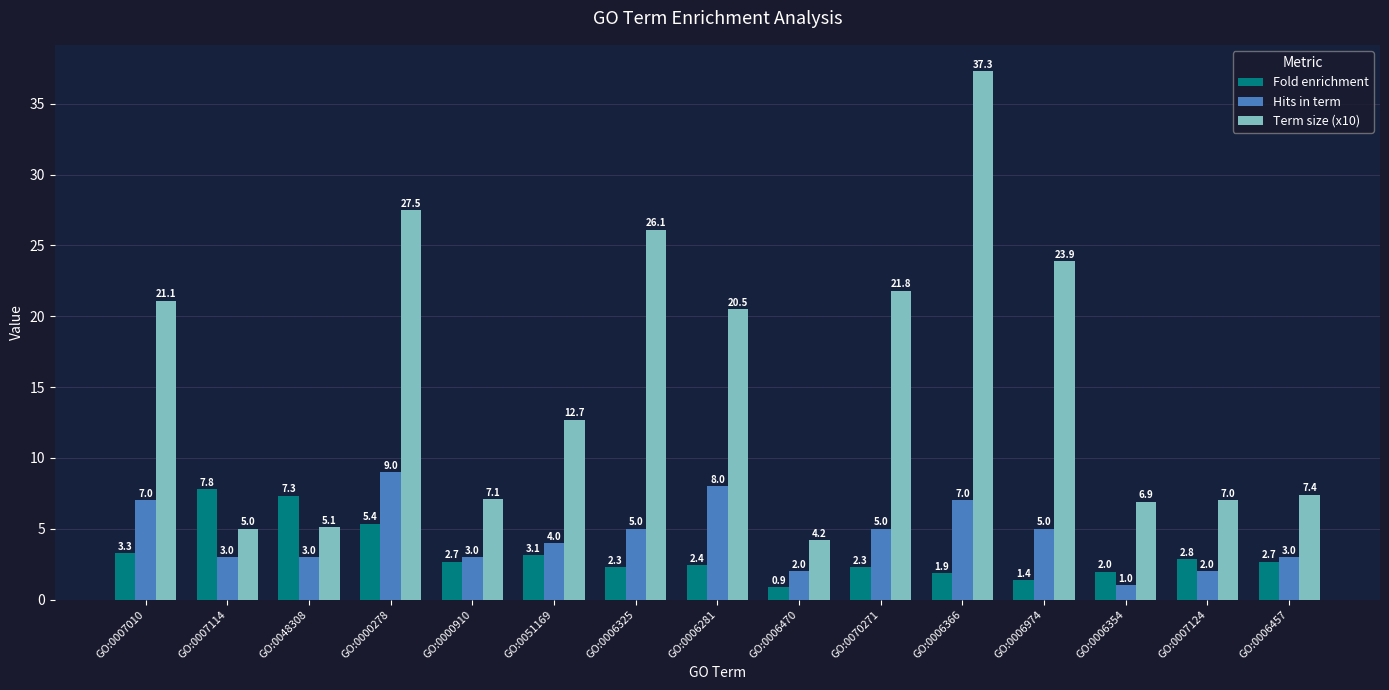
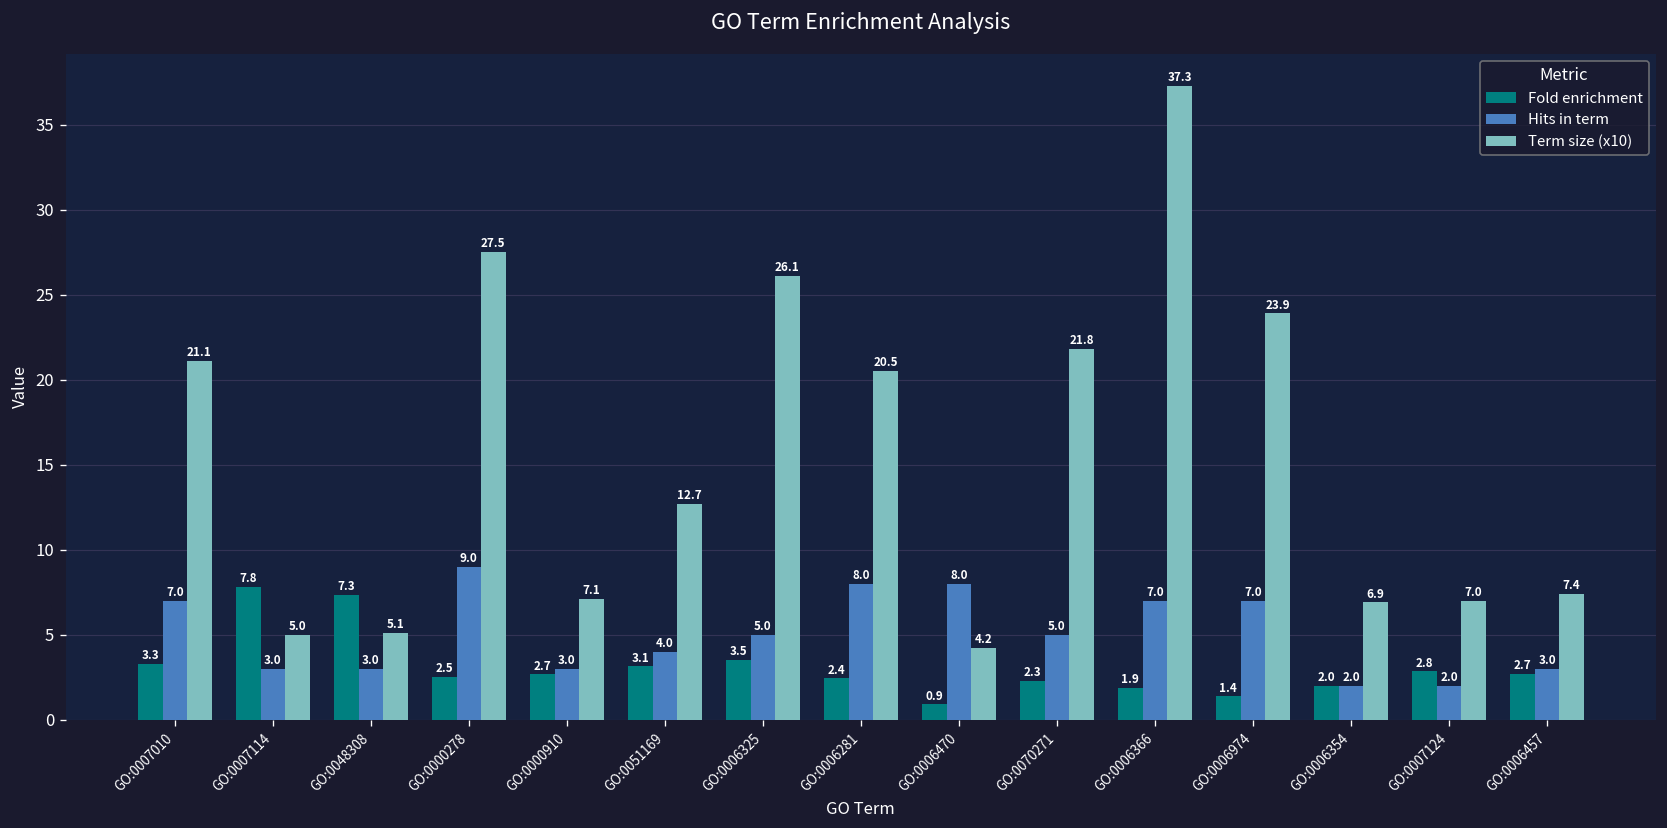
  {
    "Fold enrichment": {
      "GO:0007010": 3.3,
      "GO:0007114": 7.8,
      "GO:0048308": 7.3,
-     "GO:0000278": 5.4,
+     "GO:0000278": 2.5,
      "GO:0000910": 2.7,
      "GO:0051169": 3.1,
-     "GO:0006325": 2.3,
+     "GO:0006325": 3.5,
      "GO:0006281": 2.4,
      "GO:0006470": 0.9,
      "GO:0070271": 2.3,
      "GO:0006366": 1.9,
      "GO:0006974": 1.4,
      "GO:0006354": 2.0,
      "GO:0007124": 2.8,
      "GO:0006457": 2.7
    },
    "Hits in term": {
      "GO:0007010": 7.0,
      "GO:0007114": 3.0,
      "GO:0048308": 3.0,
      "GO:0000278": 9.0,
      "GO:0000910": 3.0,
      "GO:0051169": 4.0,
      "GO:0006325": 5.0,
      "GO:0006281": 8.0,
-     "GO:0006470": 2.0,
+     "GO:0006470": 8.0,
      "GO:0070271": 5.0,
      "GO:0006366": 7.0,
-     "GO:0006974": 5.0,
-     "GO:0006354": 1.0,
+     "GO:0006974": 7.0,
+     "GO:0006354": 2.0,
      "GO:0007124": 2.0,
      "GO:0006457": 3.0
    },
    "Term size (x10)": {
      "GO:0007010": 21.1,
      "GO:0007114": 5.0,
      "GO:0048308": 5.1,
      "GO:0000278": 27.5,
      "GO:0000910": 7.1,
      "GO:0051169": 12.7,
      "GO:0006325": 26.1,
      "GO:0006281": 20.5,
      "GO:0006470": 4.2,
      "GO:0070271": 21.8,
      "GO:0006366": 37.3,
      "GO:0006974": 23.9,
      "GO:0006354": 6.9,
      "GO:0007124": 7.0,
      "GO:0006457": 7.4
    }
  }
